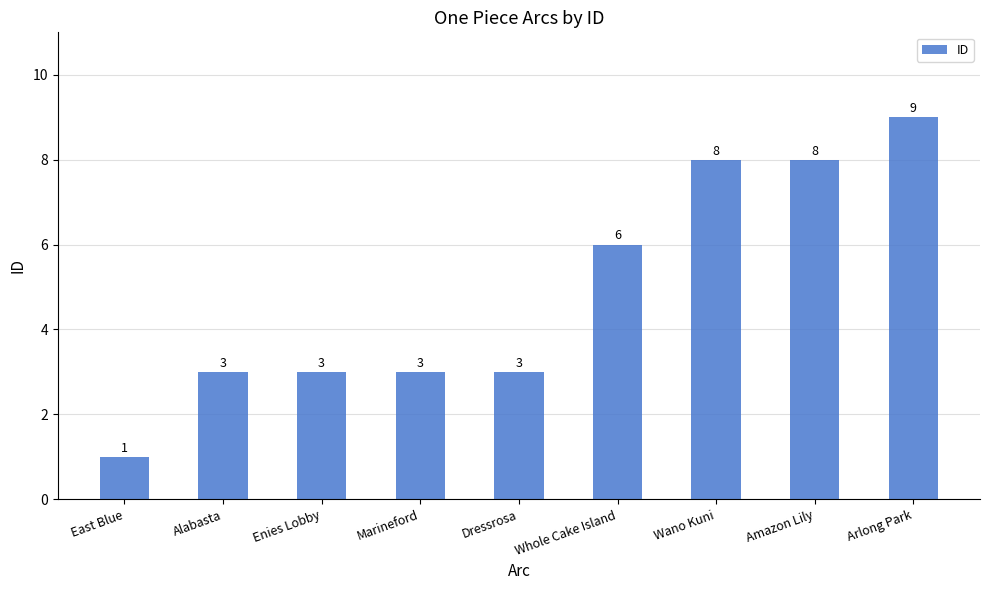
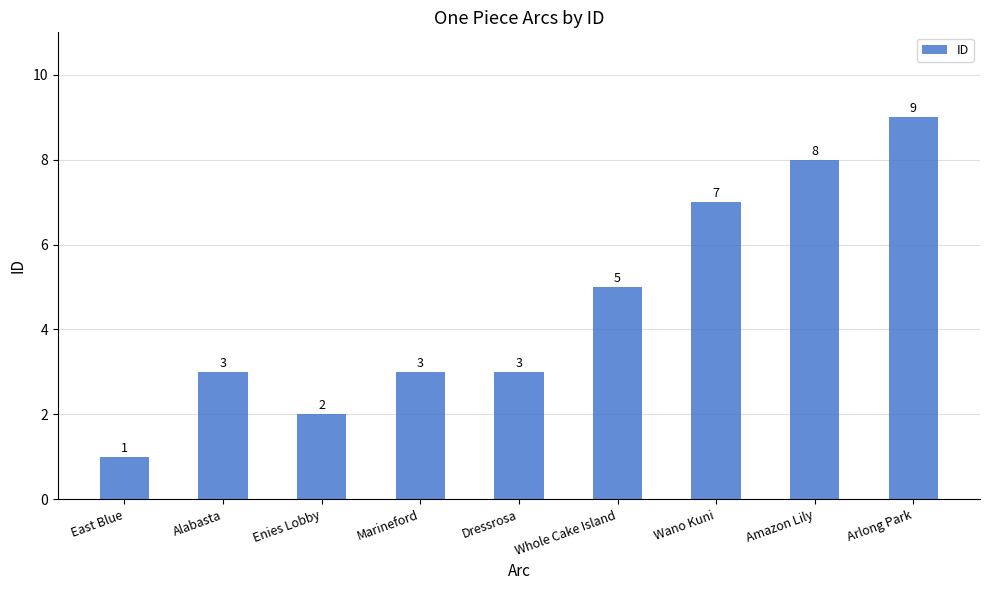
  {
    "East Blue": 1,
    "Alabasta": 3,
-   "Enies Lobby": 3,
+   "Enies Lobby": 2,
    "Marineford": 3,
    "Dressrosa": 3,
-   "Whole Cake Island": 6,
-   "Wano Kuni": 8,
+   "Whole Cake Island": 5,
+   "Wano Kuni": 7,
    "Amazon Lily": 8,
    "Arlong Park": 9
  }
